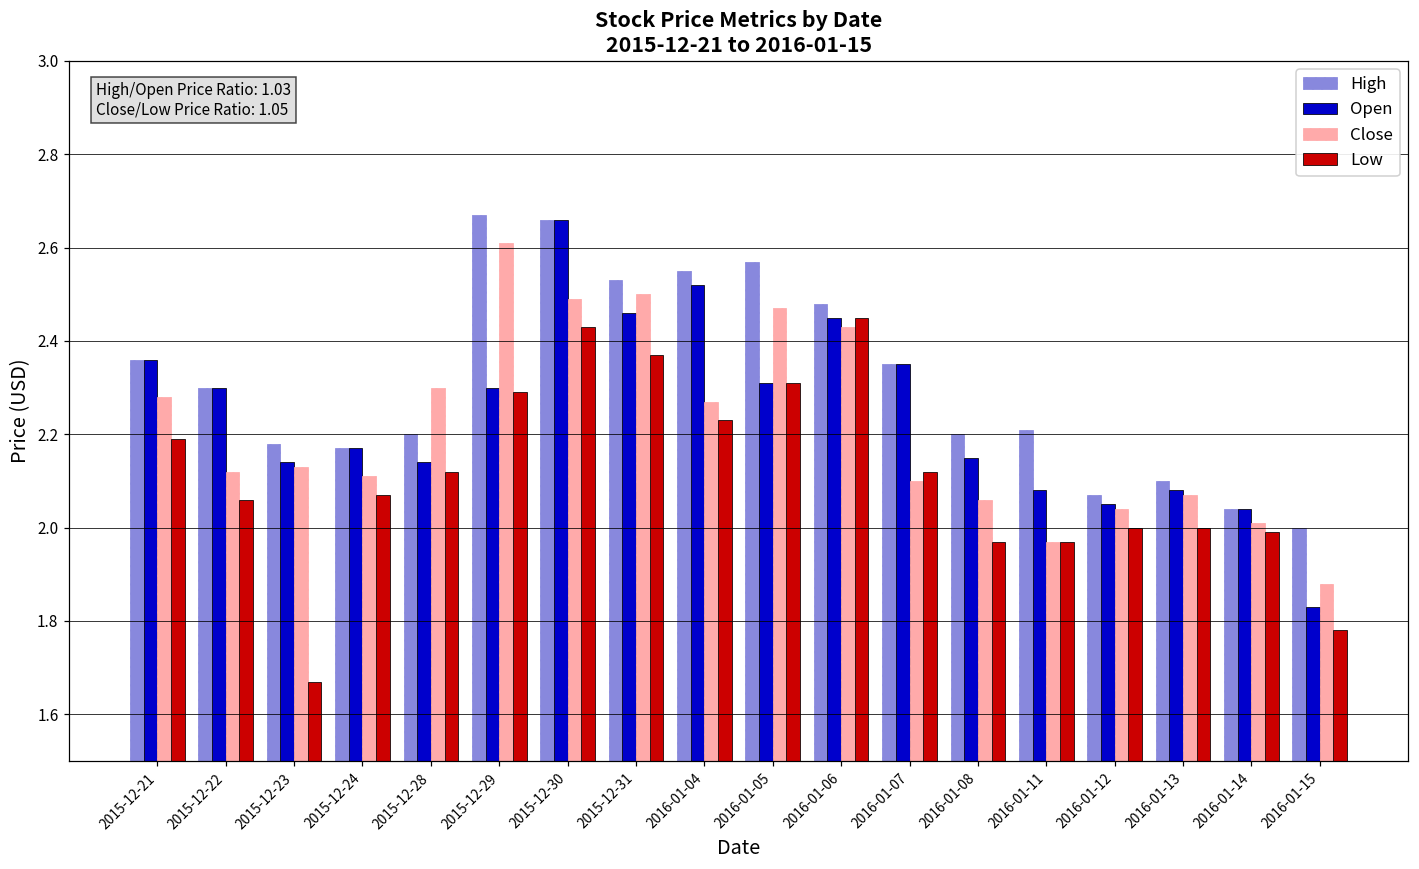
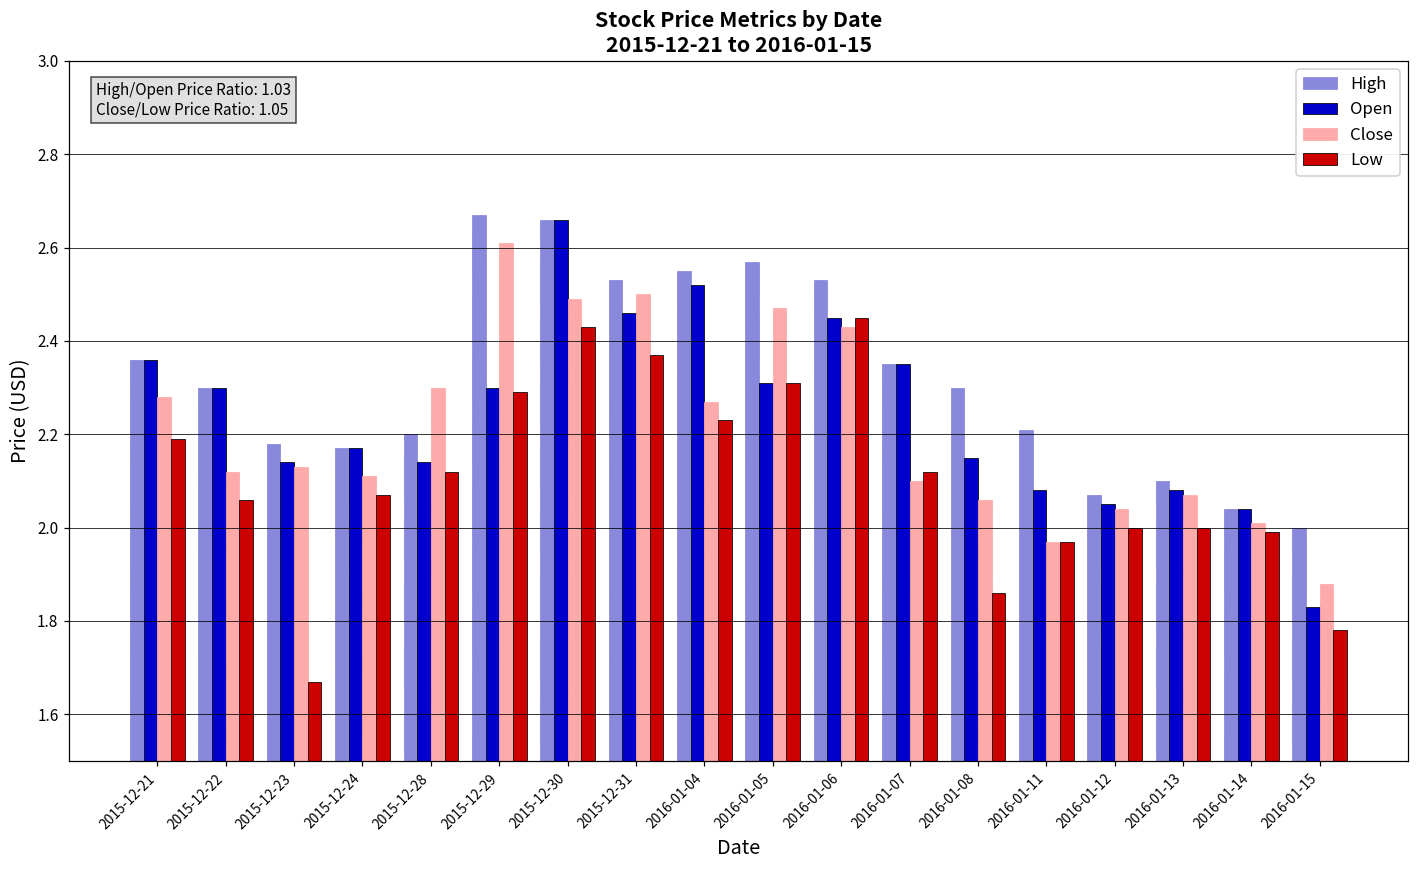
  {
    "High": {
      "2015-12-21": 2.36,
      "2015-12-22": 2.30,
      "2015-12-23": 2.18,
      "2015-12-24": 2.17,
      "2015-12-28": 2.20,
      "2015-12-29": 2.67,
      "2015-12-30": 2.66,
      "2015-12-31": 2.53,
      "2016-01-04": 2.55,
      "2016-01-05": 2.57,
-     "2016-01-06": 2.48,
+     "2016-01-06": 2.53,
      "2016-01-07": 2.35,
-     "2016-01-08": 2.2,
+     "2016-01-08": 2.3,
      "2016-01-11": 2.21,
      "2016-01-12": 2.07,
      "2016-01-13": 2.10,
      "2016-01-14": 2.04,
      "2016-01-15": 2.00
    },
    "Open": {
      "2015-12-21": 2.36,
      "2015-12-22": 2.30,
      "2015-12-23": 2.14,
      "2015-12-24": 2.17,
      "2015-12-28": 2.14,
      "2015-12-29": 2.30,
      "2015-12-30": 2.66,
      "2015-12-31": 2.46,
      "2016-01-04": 2.52,
      "2016-01-05": 2.31,
      "2016-01-06": 2.45,
      "2016-01-07": 2.35,
      "2016-01-08": 2.15,
      "2016-01-11": 2.08,
      "2016-01-12": 2.05,
      "2016-01-13": 2.08,
      "2016-01-14": 2.04,
      "2016-01-15": 1.83
    },
    "Close": {
      "2015-12-21": 2.28,
      "2015-12-22": 2.12,
      "2015-12-23": 2.13,
      "2015-12-24": 2.11,
      "2015-12-28": 2.30,
      "2015-12-29": 2.61,
      "2015-12-30": 2.49,
      "2015-12-31": 2.50,
      "2016-01-04": 2.27,
      "2016-01-05": 2.47,
      "2016-01-06": 2.43,
      "2016-01-07": 2.10,
      "2016-01-08": 2.06,
      "2016-01-11": 1.97,
      "2016-01-12": 2.04,
      "2016-01-13": 2.07,
      "2016-01-14": 2.01,
      "2016-01-15": 1.88
    },
    "Low": {
      "2015-12-21": 2.19,
      "2015-12-22": 2.06,
      "2015-12-23": 1.67,
      "2015-12-24": 2.07,
      "2015-12-28": 2.12,
      "2015-12-29": 2.29,
      "2015-12-30": 2.43,
      "2015-12-31": 2.37,
      "2016-01-04": 2.23,
      "2016-01-05": 2.31,
      "2016-01-06": 2.45,
      "2016-01-07": 2.12,
-     "2016-01-08": 1.97,
+     "2016-01-08": 1.86,
      "2016-01-11": 1.97,
      "2016-01-12": 2.00,
      "2016-01-13": 2.00,
      "2016-01-14": 1.99,
      "2016-01-15": 1.78
    }
  }
